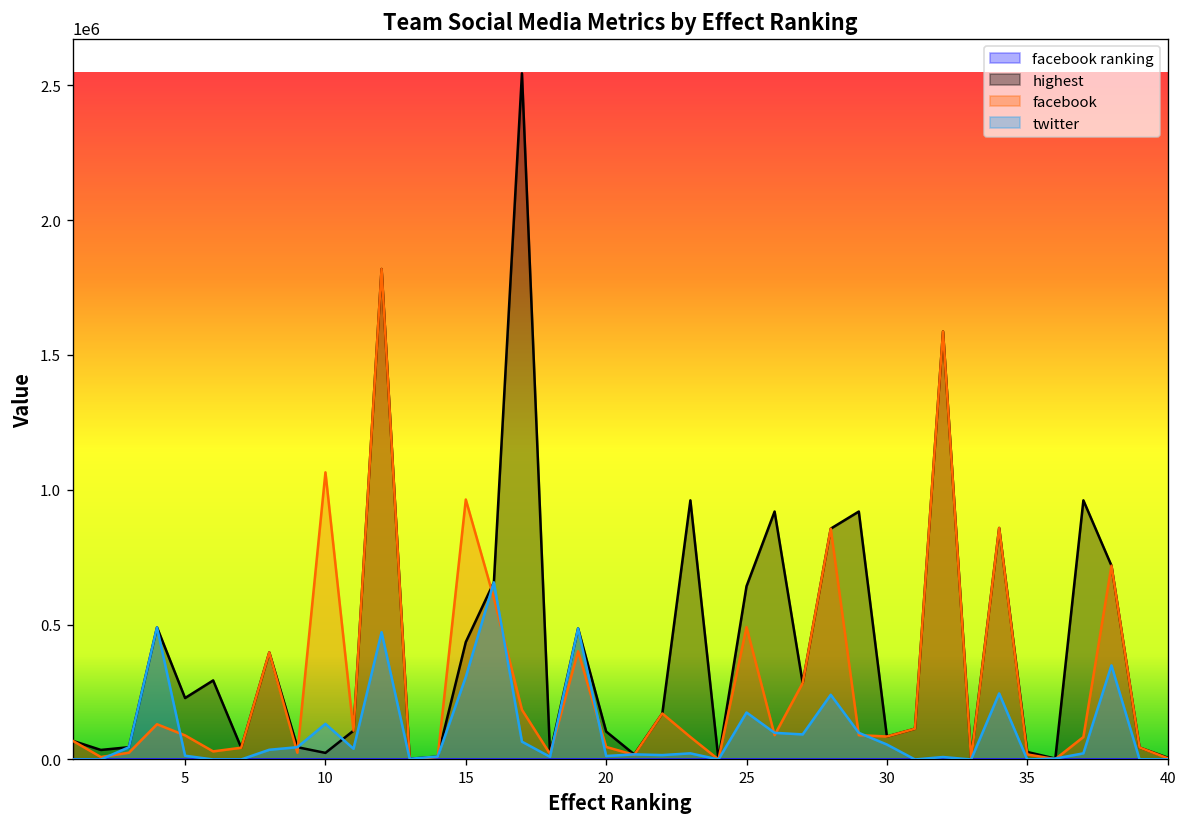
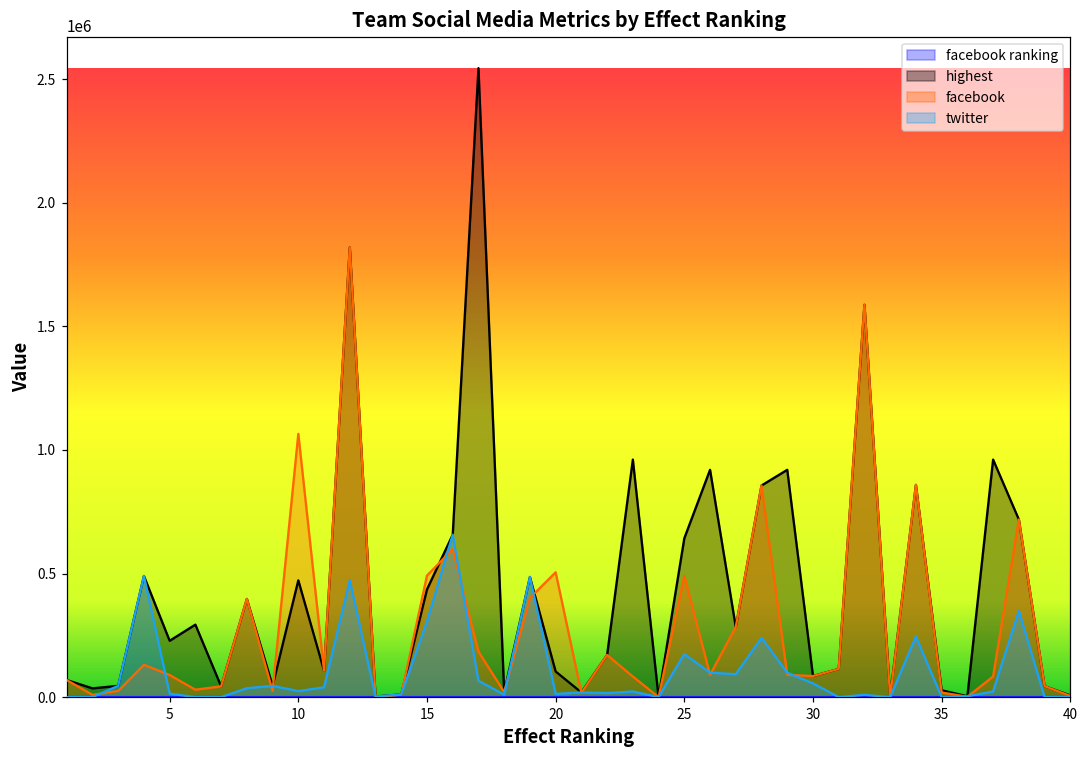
  {
    "facebook ranking": {
      "5": 0,
      "10": 0,
      "15": 0,
      "20": 0,
      "25": 0,
      "30": 0
    },
    "highest": {
      "5": 230000,
-     "10": 20000,
+     "10": 470000,
      "15": 440000,
      "20": 100000,
      "25": 640000
    },
    "facebook": {
      "5": 90000,
      "10": 1060000,
-     "15": 960000,
-     "20": 50000,
+     "15": 490000,
+     "20": 500000,
      "25": 490000
    },
    "twitter": {
      "5": 10000,
-     "10": 130000,
+     "10": 20000,
      "15": 310000,
      "20": 10000,
      "25": 170000,
      "30": 60000
    }
  }
